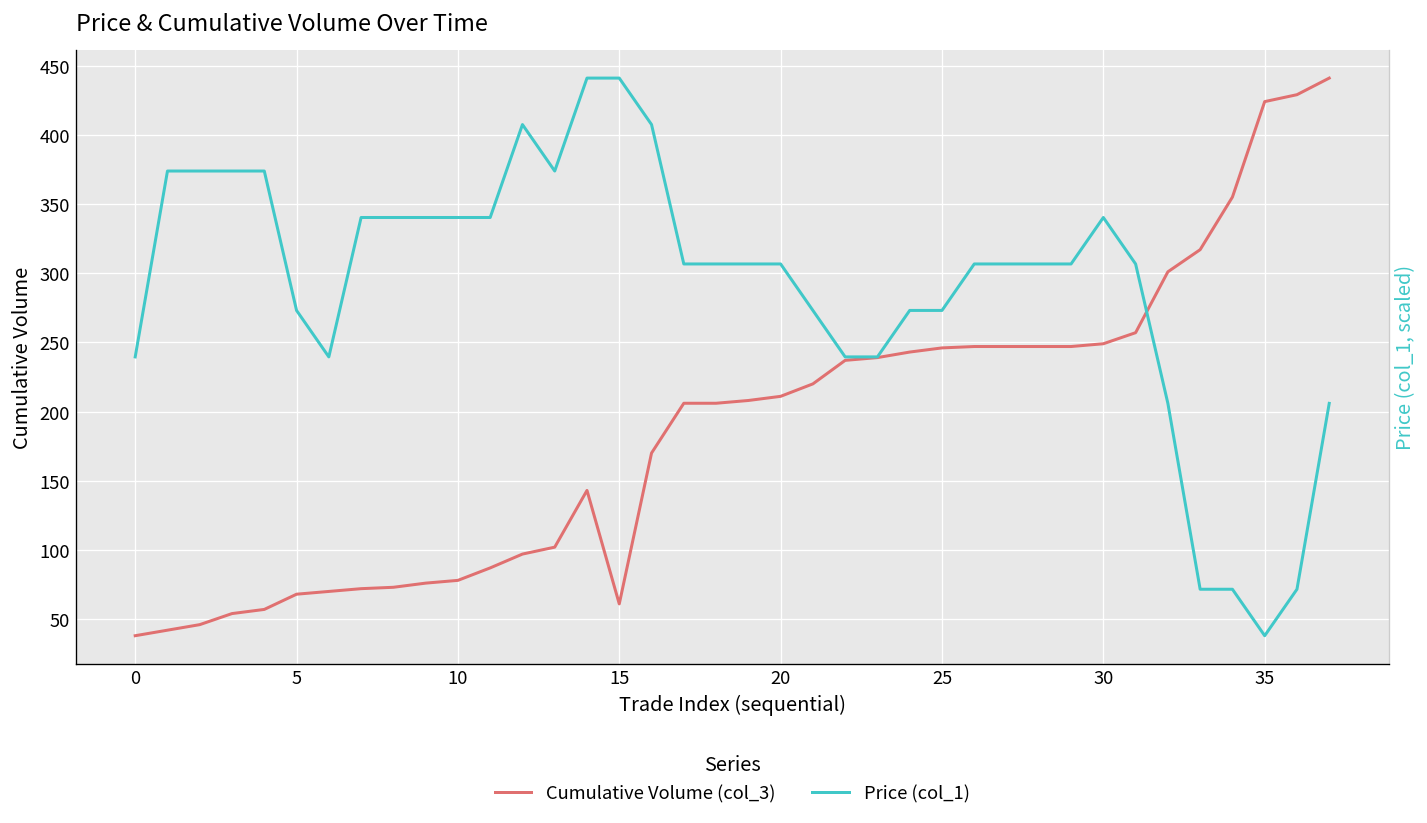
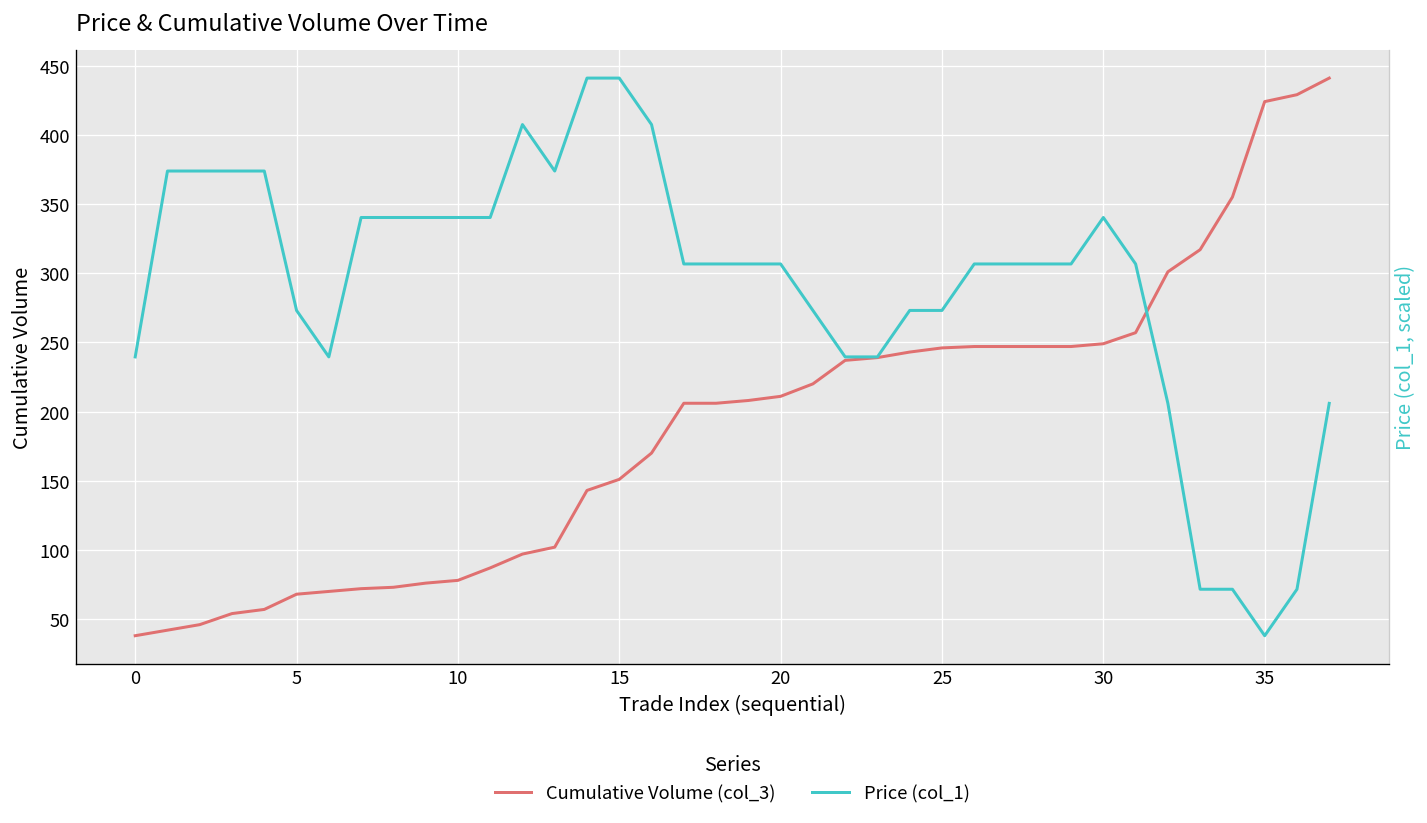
  {
    "Cumulative Volume (col_3)": {
      "0": 38,
      "5": 68,
      "10": 78,
-     "15": 61,
+     "15": 151,
      "20": 211,
      "25": 246,
      "30": 249,
      "35": 424
    },
    "Price (col_1)": {
      "0": 240,
      "5": 273,
      "10": 340,
      "15": 441,
      "20": 307,
      "25": 273,
      "30": 340,
      "35": 38
    }
  }
